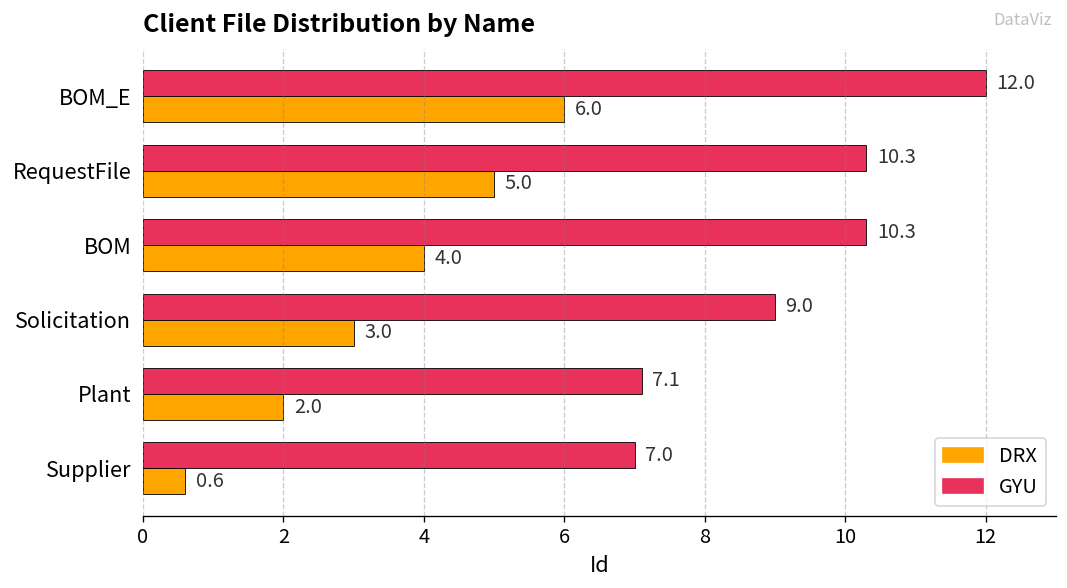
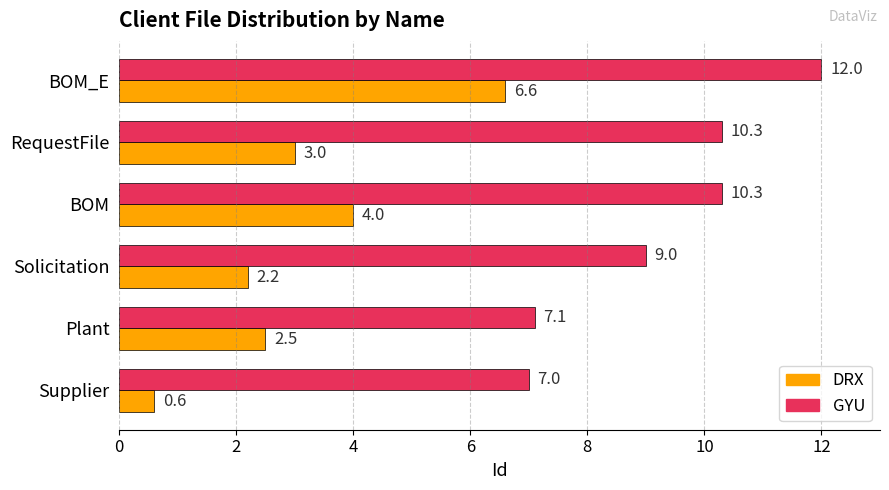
  {
    "DRX": {
-     "BOM_E": 6.0,
-     "RequestFile": 5.0,
+     "BOM_E": 6.6,
+     "RequestFile": 3.0,
      "BOM": 4.0,
-     "Solicitation": 3.0,
-     "Plant": 2.0,
+     "Solicitation": 2.2,
+     "Plant": 2.5,
      "Supplier": 0.6
    },
    "GYU": {
      "BOM_E": 12.0,
      "RequestFile": 10.3,
      "BOM": 10.3,
      "Solicitation": 9.0,
      "Plant": 7.1,
      "Supplier": 7.0
    }
  }
